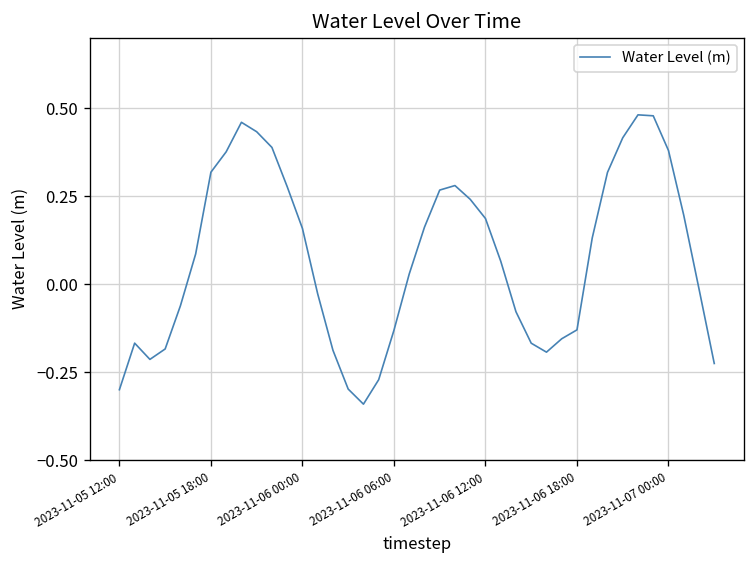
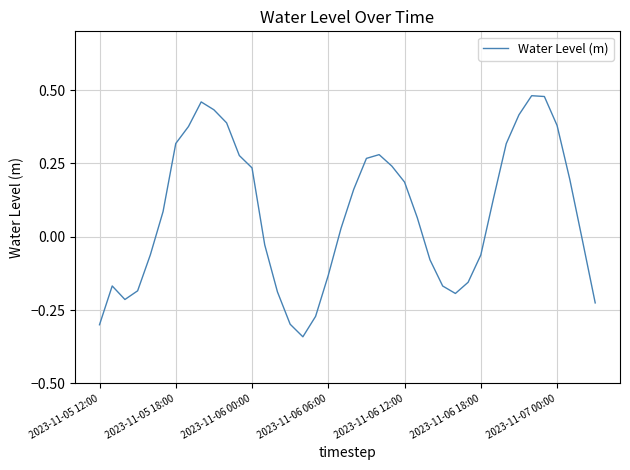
  {
    "2023-11-05 12:00": -0.30,
    "2023-11-05 18:00": 0.32,
-   "2023-11-06 00:00": 0.16,
+   "2023-11-06 00:00": 0.23,
    "2023-11-06 06:00": -0.13,
    "2023-11-06 12:00": 0.19,
-   "2023-11-06 18:00": -0.13,
+   "2023-11-06 18:00": -0.06,
    "2023-11-07 00:00": 0.38
  }
